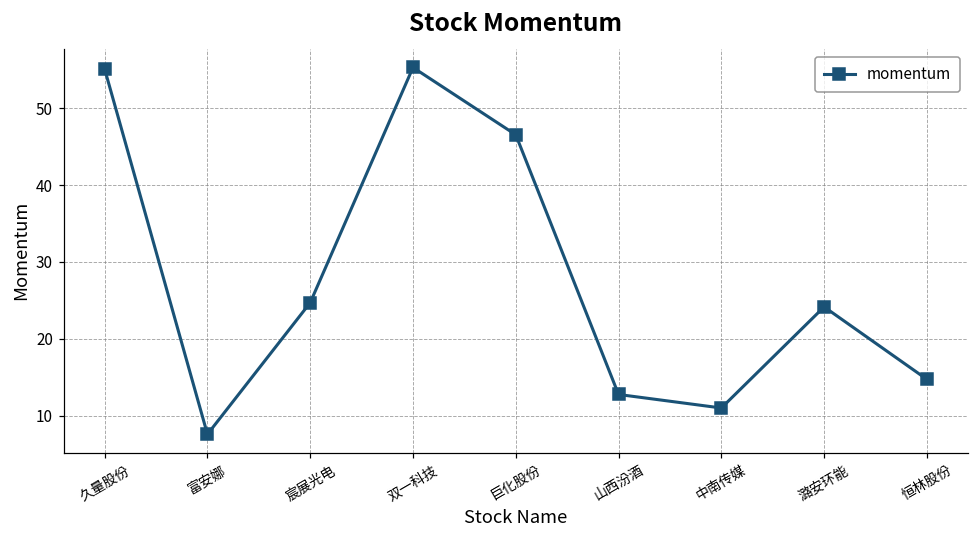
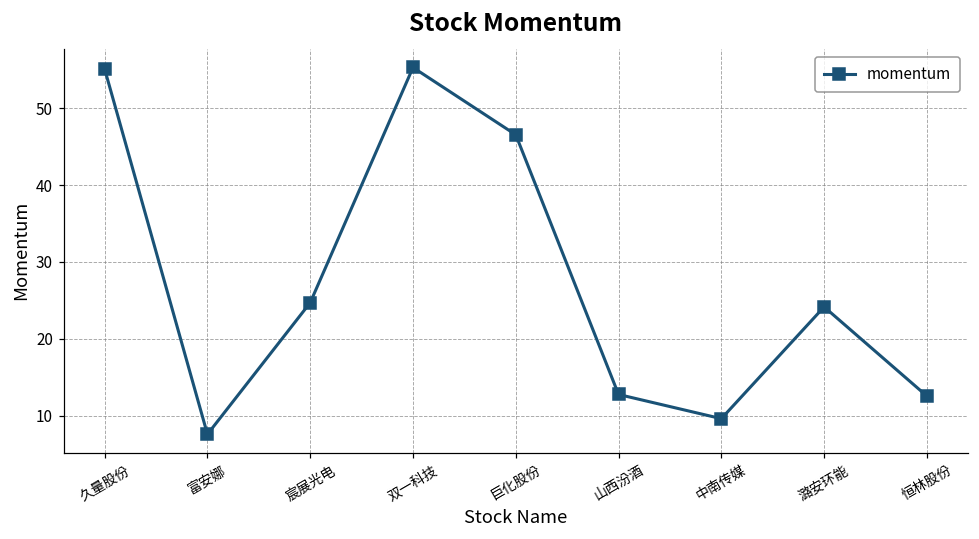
  {
    "久量股份": 55,
    "富安娜": 8,
    "宸展光电": 25,
    "双一科技": 55,
    "巨化股份": 47,
    "山西汾酒": 13,
-   "中南传媒": 11,
+   "中南传媒": 10,
    "潞安环能": 24,
-   "恒林股份": 15
+   "恒林股份": 13
  }
